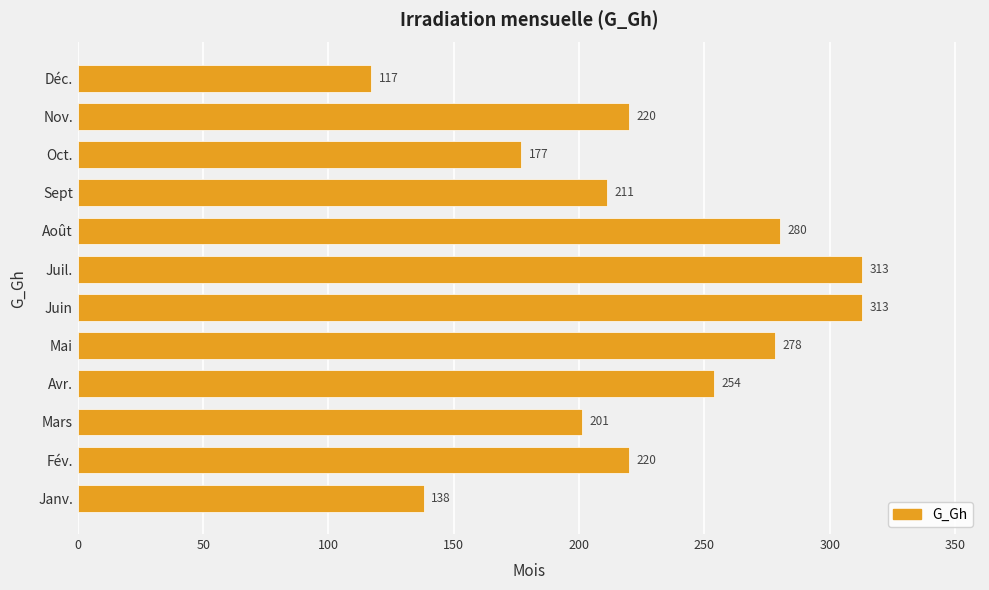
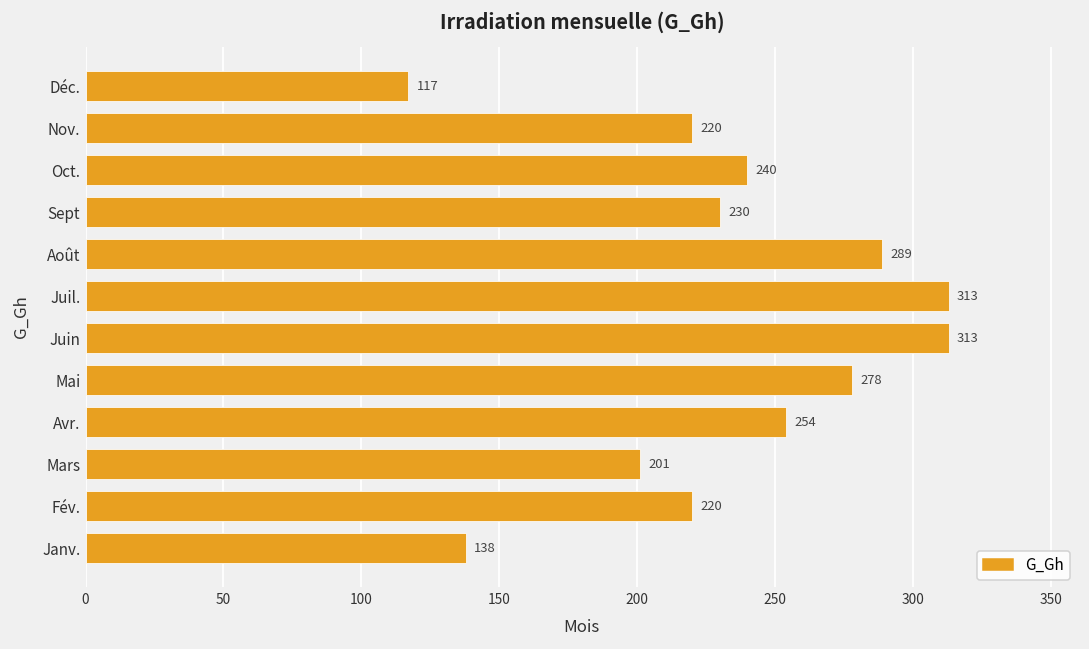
  {
    "Déc.": 117,
    "Nov.": 220,
-   "Oct.": 177,
-   "Sept": 211,
-   "Août": 280,
+   "Oct.": 240,
+   "Sept": 230,
+   "Août": 289,
    "Juil.": 313,
    "Juin": 313,
    "Mai": 278,
    "Avr.": 254,
    "Mars": 201,
    "Fév.": 220,
    "Janv.": 138
  }
